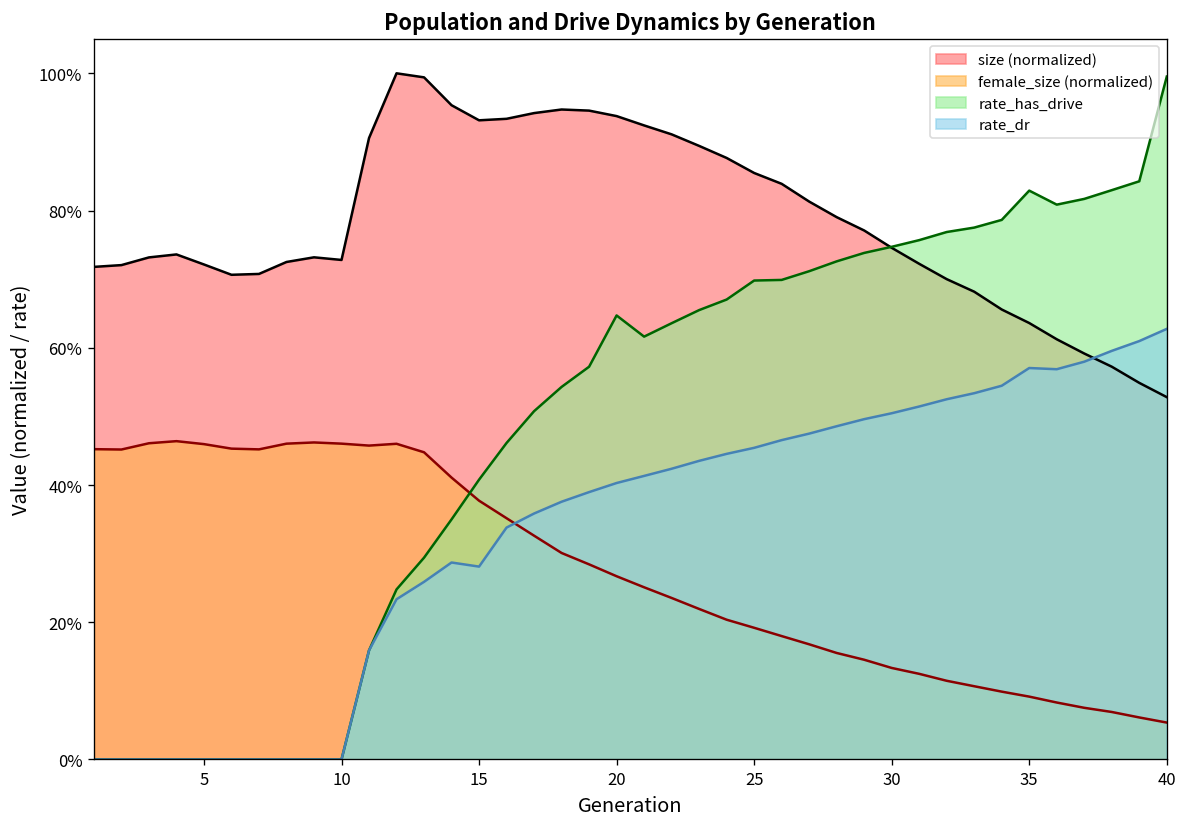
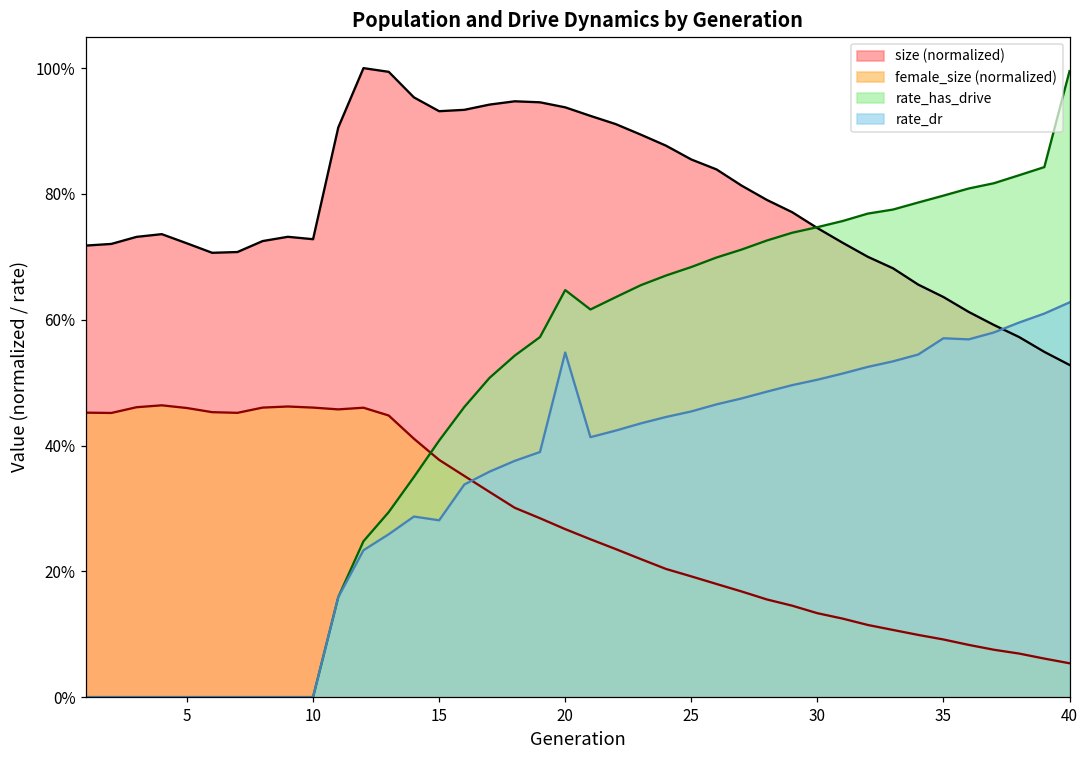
  {
    "size (normalized)": {
      "5": "72%",
      "10": "73%",
      "15": "93%",
      "20": "94%",
      "25": "85%",
      "35": "64%",
      "40": "53%"
    },
    "female_size (normalized)": {
      "5": "46%",
      "10": "46%",
      "15": "38%",
      "20": "27%",
      "25": "19%",
      "30": "13%",
      "35": "9%",
      "40": "5%"
    },
    "rate_has_drive": {
      "15": "41%",
      "20": "65%",
-     "25": "70%",
-     "35": "83%",
+     "25": "68%",
+     "35": "80%",
      "40": "100%"
    },
    "rate_dr": {
      "15": "28%",
-     "20": "40%",
+     "20": "55%",
      "25": "45%",
      "30": "50%",
      "35": "57%",
      "40": "63%"
    }
  }
